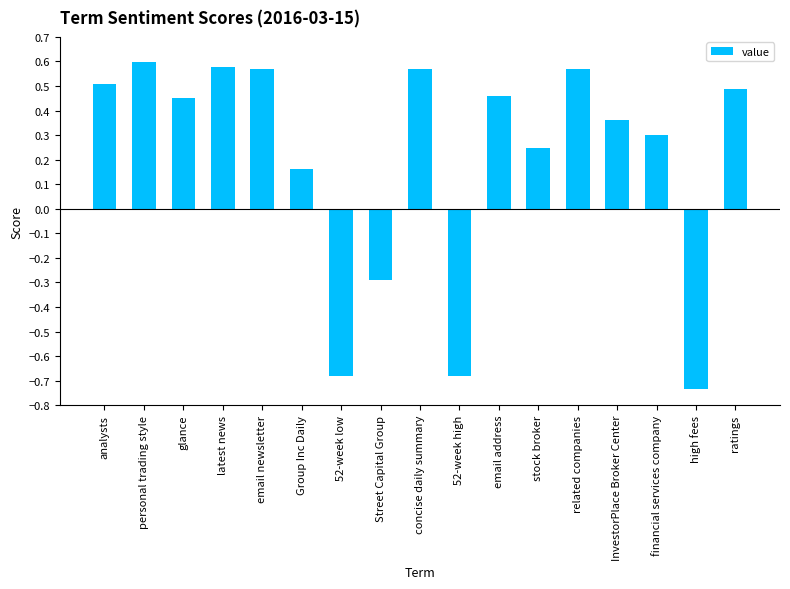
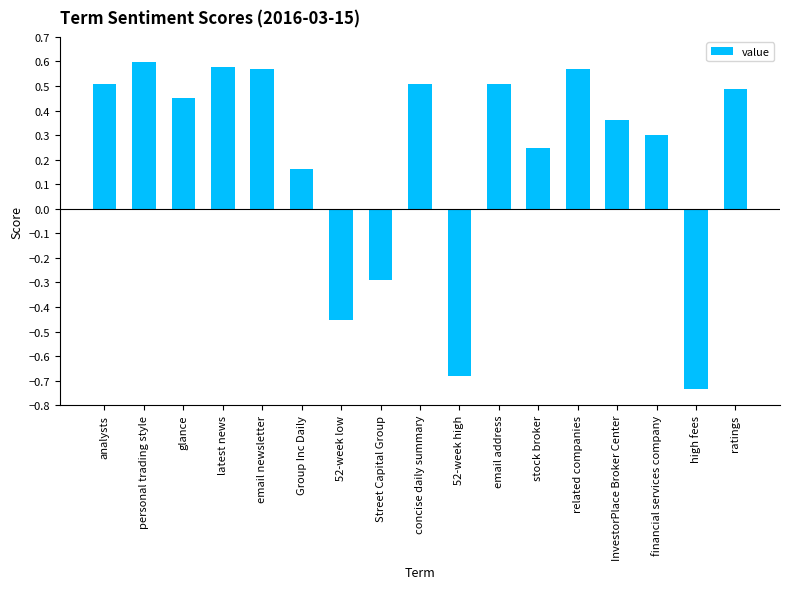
  {
    "analysts": 0.51,
    "personal trading style": 0.60,
    "glance": 0.45,
    "latest news": 0.58,
    "email newsletter": 0.57,
    "Group Inc Daily": 0.16,
-   "52-week low": -0.68,
+   "52-week low": -0.45,
    "Street Capital Group": -0.29,
-   "concise daily summary": 0.57,
+   "concise daily summary": 0.51,
    "52-week high": -0.68,
-   "email address": 0.46,
+   "email address": 0.51,
    "stock broker": 0.25,
    "related companies": 0.57,
    "InvestorPlace Broker Center": 0.36,
    "financial services company": 0.30,
    "high fees": -0.74,
    "ratings": 0.49
  }
